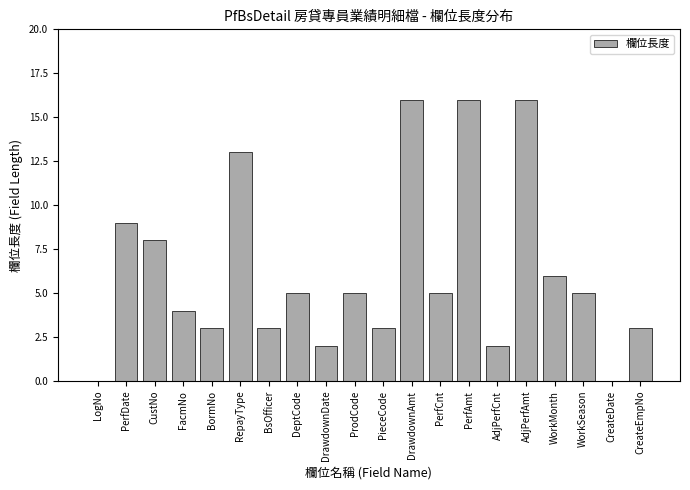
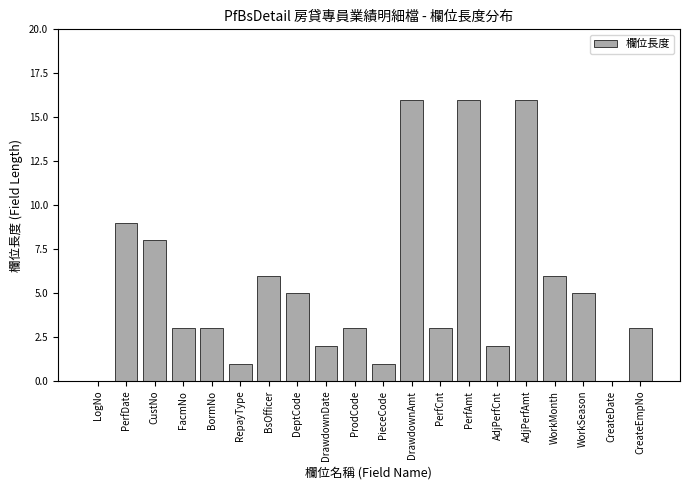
  {
    "LogNo": 0,
    "PerfDate": 9,
    "CustNo": 8,
-   "FacmNo": 4,
+   "FacmNo": 3,
    "BormNo": 3,
-   "RepayType": 13,
-   "BsOfficer": 3,
+   "RepayType": 1,
+   "BsOfficer": 6,
    "DeptCode": 5,
    "DrawdownDate": 2,
-   "ProdCode": 5,
-   "PieceCode": 3,
+   "ProdCode": 3,
+   "PieceCode": 1,
    "DrawdownAmt": 16,
-   "PerfCnt": 5,
+   "PerfCnt": 3,
    "PerfAmt": 16,
    "AdjPerfCnt": 2,
    "AdjPerfAmt": 16,
    "WorkMonth": 6,
    "WorkSeason": 5,
    "CreateDate": 0,
    "CreateEmpNo": 3
  }
